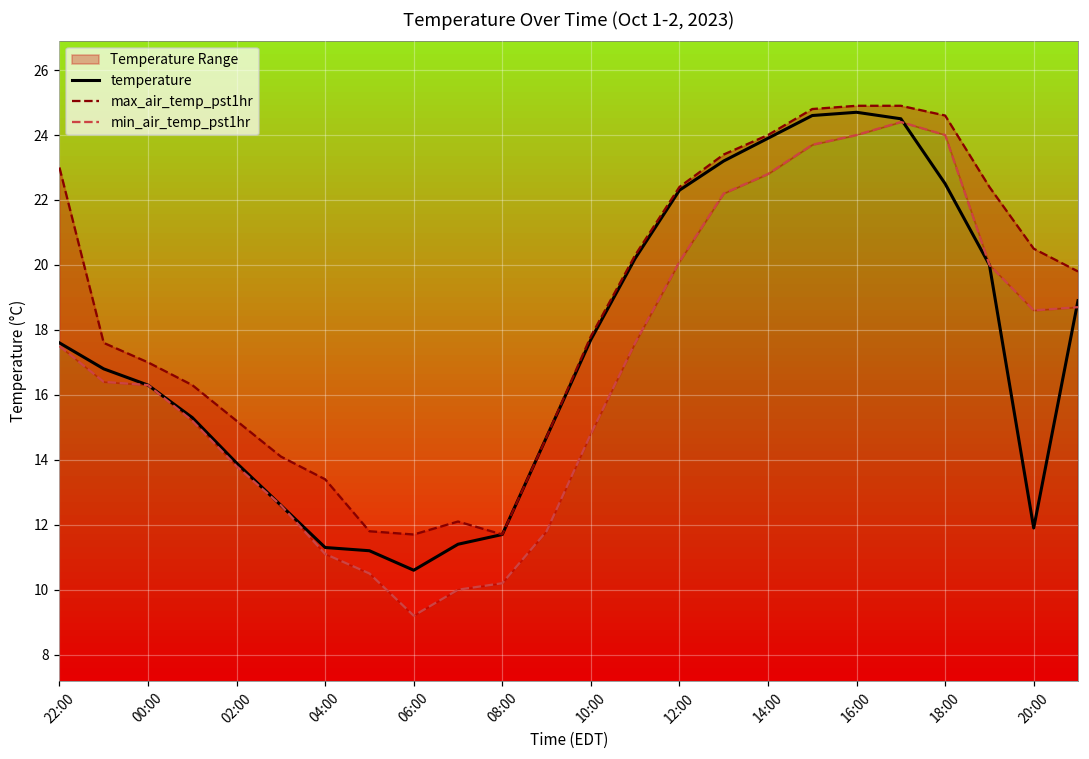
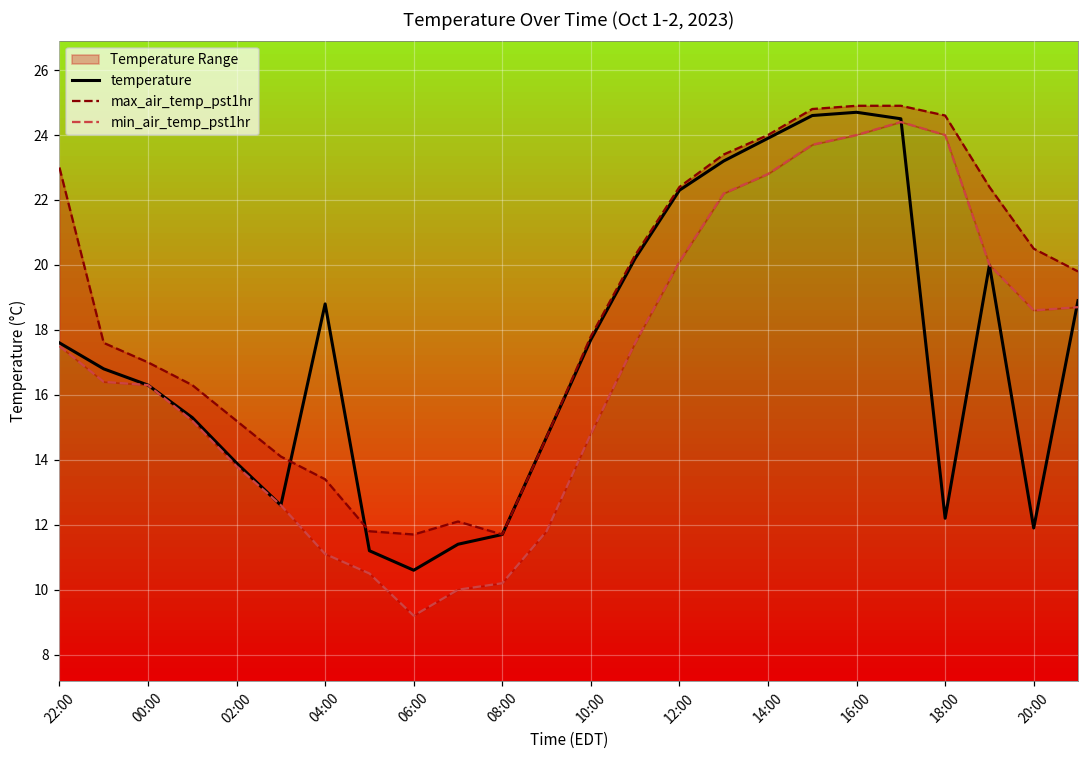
  {
    "temperature": {
      "22:00": 17.6,
      "02:00": 13.9,
-     "04:00": 11.3,
+     "04:00": 18.8,
      "06:00": 10.6,
      "10:00": 17.7,
      "12:00": 22.3,
      "14:00": 23.9,
      "16:00": 24.7,
-     "18:00": 22.5,
+     "18:00": 12.2,
      "20:00": 11.9
    },
    "Temperature Range": {
      "22:00": 23.0,
      "00:00": 17.0,
      "02:00": 15.2,
      "04:00": 13.4,
      "06:00": 11.7,
      "10:00": 17.8,
      "12:00": 22.4,
      "14:00": 24.0,
      "16:00": 24.9,
      "18:00": 24.6,
      "20:00": 20.5
    },
    "min_air_temp_pst1hr": {
      "22:00": 17.5,
      "02:00": 13.8,
      "04:00": 11.1,
      "06:00": 9.2,
      "08:00": 10.2,
      "10:00": 14.8,
      "12:00": 20.1,
      "14:00": 22.8,
      "16:00": 24.0,
      "18:00": 24.0,
      "20:00": 18.6
    }
  }
